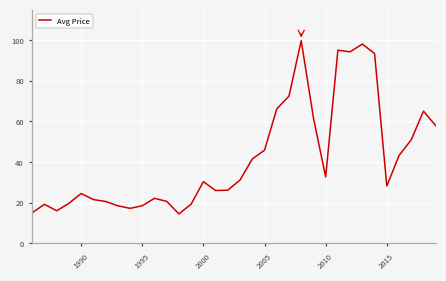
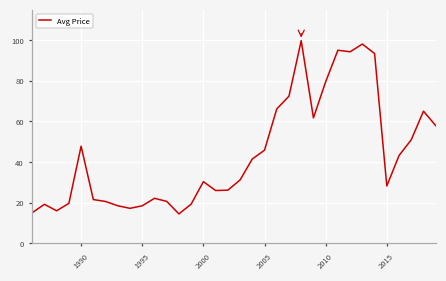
  {
-   "1990": 24,
+   "1990": 48,
    "1995": 18,
    "2000": 30,
    "2005": 46,
-   "2010": 33,
+   "2010": 79,
    "2015": 28
  }
